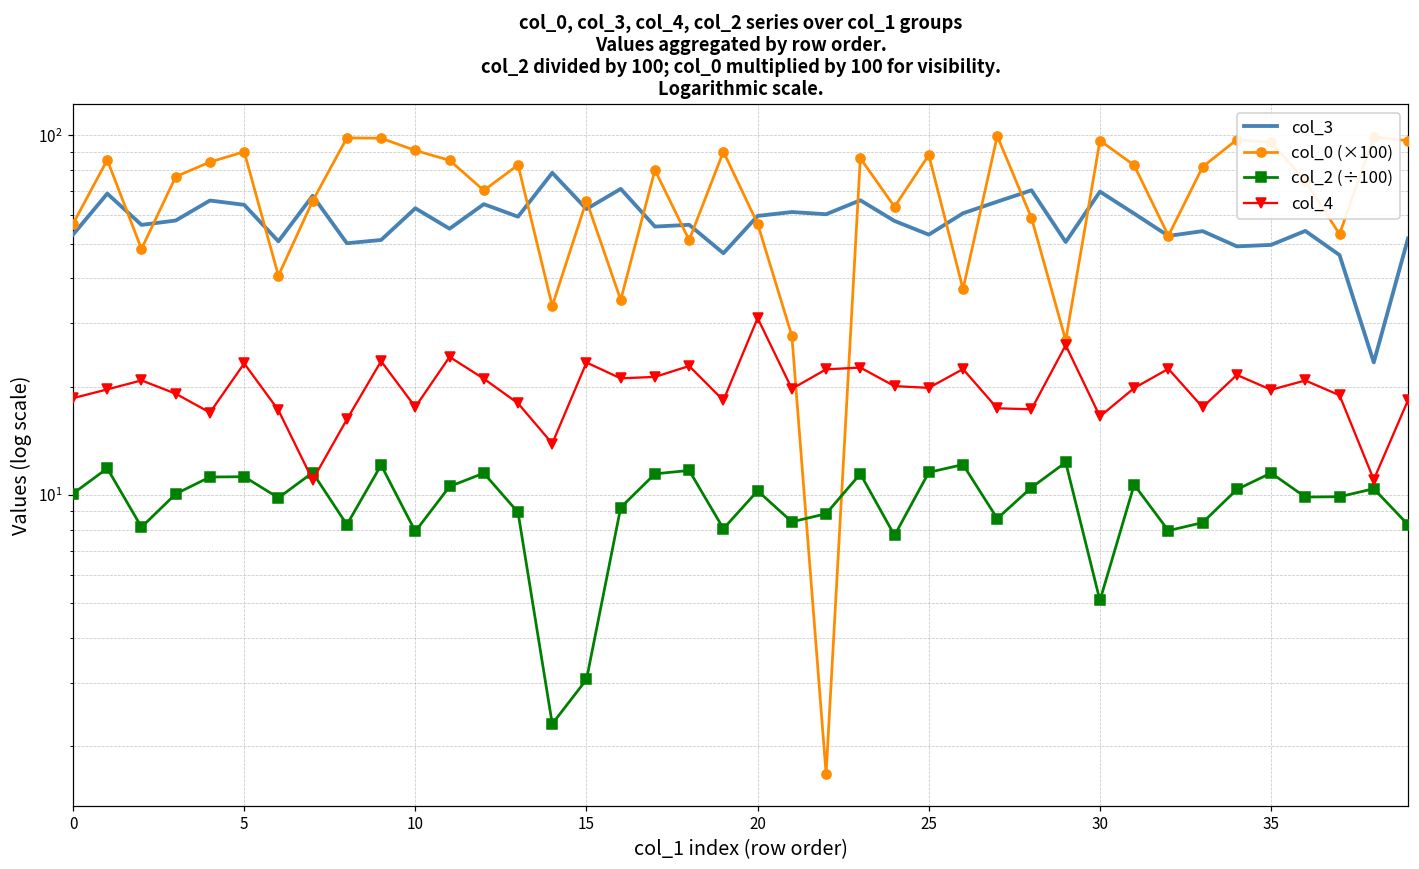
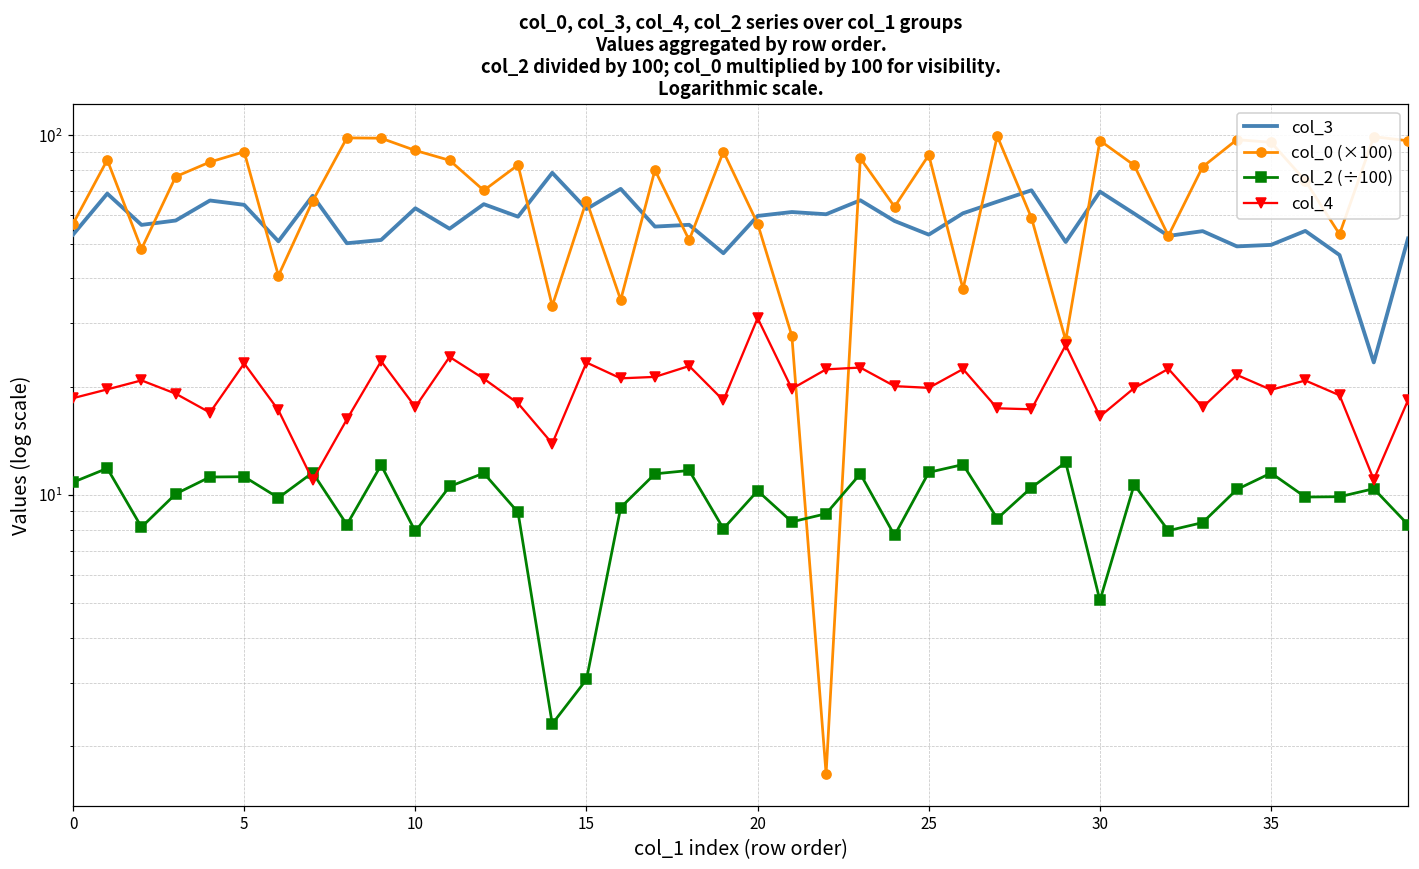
  {
    "col_3": {
      "0": 53,
      "5": 64,
      "10": 63,
      "15": 62,
      "20": 60,
      "25": 53,
      "30": 70,
      "35": 50
    },
    "col_0 (×100)": {
      "0": 57,
      "5": 90,
      "10": 91,
      "15": 66,
      "20": 57,
      "25": 88,
      "30": 97
    },
    "col_2 (÷100)": {
-     "0": 10.1,
+     "0": 10.9,
      "5": 11.2,
      "10": 7.9,
      "15": 3.1,
      "20": 10.3,
      "25": 11.6,
      "30": 5.1,
      "35": 11.5
    },
    "col_4": {
      "0": 19,
      "5": 23,
      "10": 18,
      "15": 23,
      "20": 31,
      "25": 20,
      "30": 17,
      "35": 20
    }
  }
